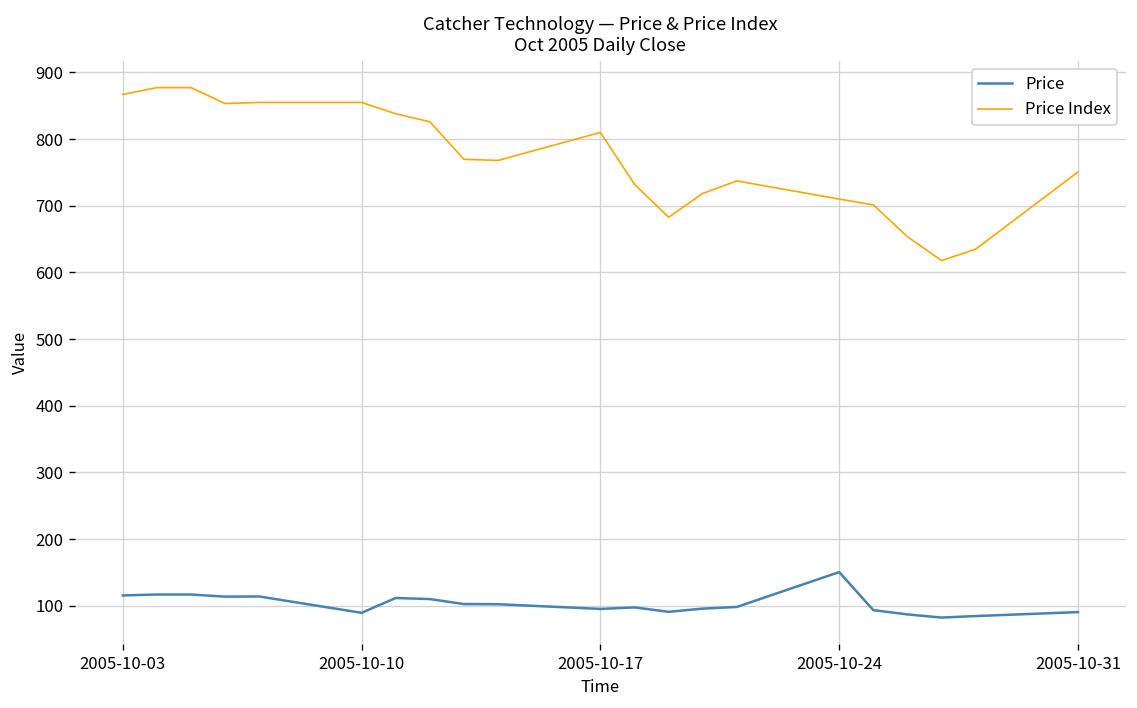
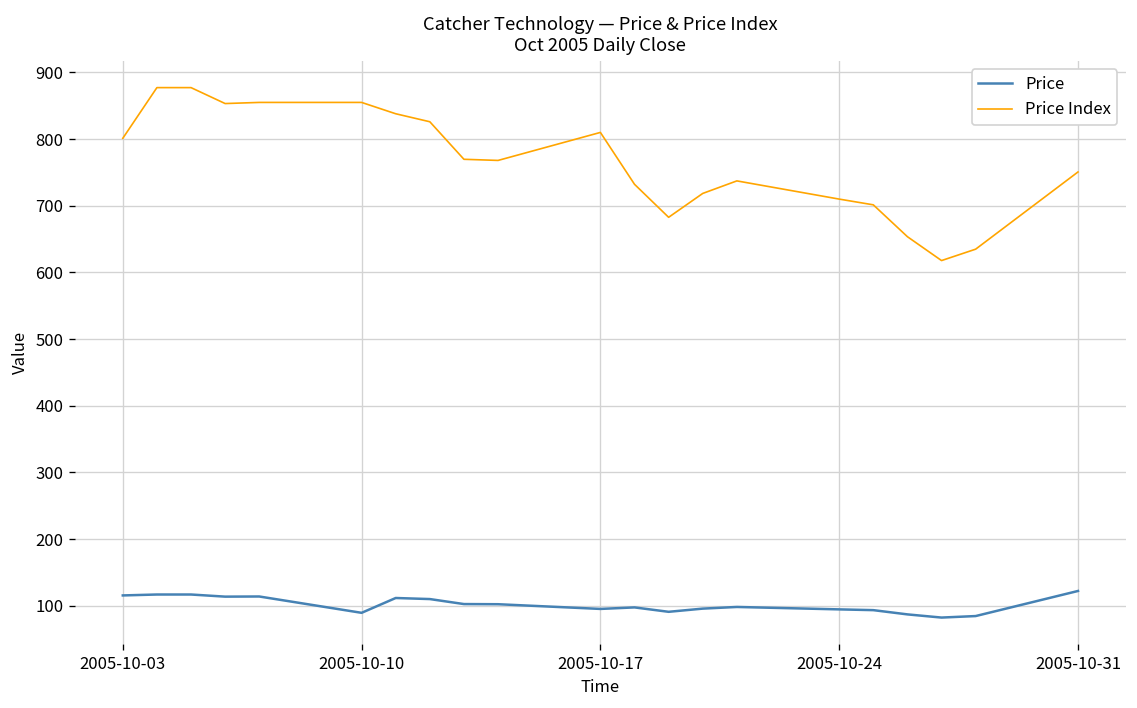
  {
    "Price": {
      "2005-10-03": 120,
      "2005-10-10": 90,
      "2005-10-17": 100,
-     "2005-10-24": 150,
-     "2005-10-31": 90
+     "2005-10-24": 90,
+     "2005-10-31": 120
    },
    "Price Index": {
-     "2005-10-03": 870,
+     "2005-10-03": 800,
      "2005-10-10": 860,
      "2005-10-17": 810,
      "2005-10-24": 710,
      "2005-10-31": 750
    }
  }
